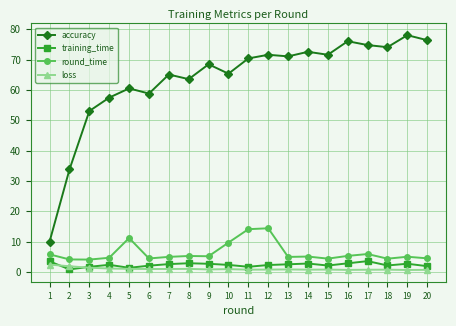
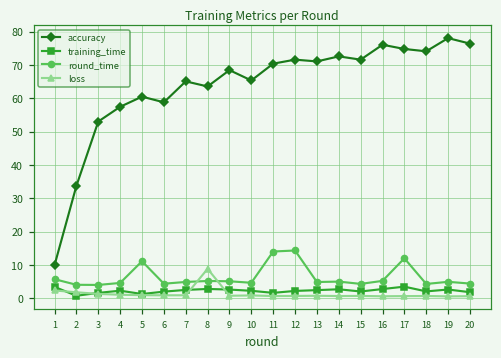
  {
    "round_time": {
      "1": 6,
      "2": 4,
      "3": 4,
      "4": 5,
      "5": 11,
      "6": 4,
      "7": 5,
      "8": 5,
      "9": 5,
-     "10": 10,
+     "10": 5,
      "11": 14,
      "12": 14,
      "13": 5,
      "14": 5,
      "15": 4,
      "16": 5,
-     "17": 6,
+     "17": 12,
      "18": 4,
      "19": 5,
      "20": 4
    },
    "loss": {
      "1": 2,
      "2": 2,
      "4": 1,
      "6": 1,
      "7": 1,
-     "8": 1,
+     "8": 9,
      "9": 1,
      "10": 1,
      "11": 1,
      "12": 1,
      "13": 1,
      "14": 1,
      "15": 1,
      "16": 1,
      "17": 1,
      "18": 1,
      "19": 1,
      "20": 1
    }
  }
